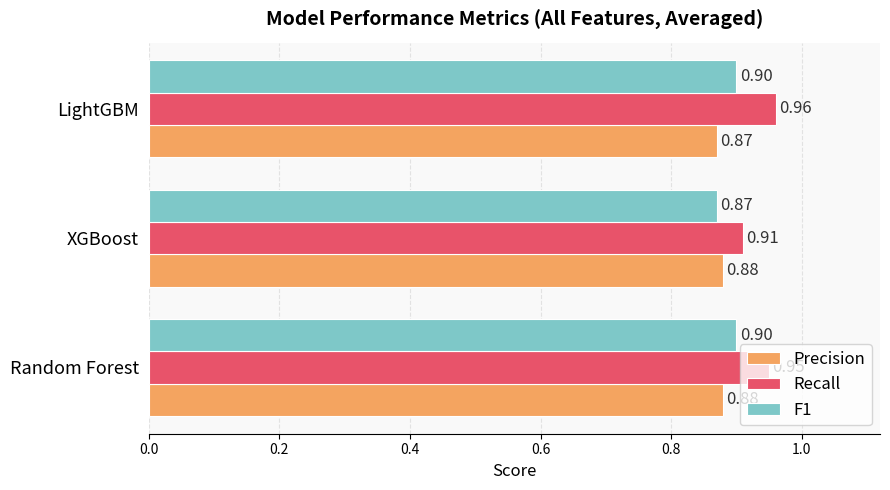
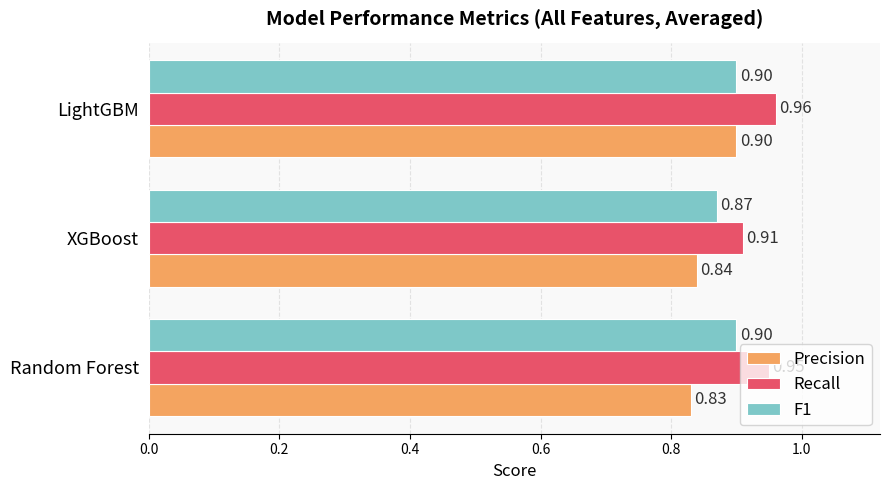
  {
    "Precision": {
-     "LightGBM": 0.87,
-     "XGBoost": 0.88,
-     "Random Forest": 0.88
+     "LightGBM": 0.90,
+     "XGBoost": 0.84,
+     "Random Forest": 0.83
    },
    "Recall": {
      "LightGBM": 0.96,
      "XGBoost": 0.91
    },
    "F1": {
      "LightGBM": 0.90,
      "XGBoost": 0.87,
      "Random Forest": 0.90
    }
  }
